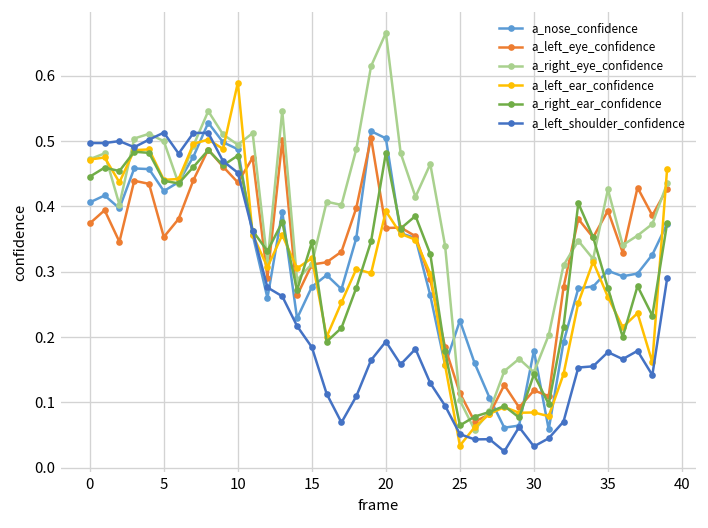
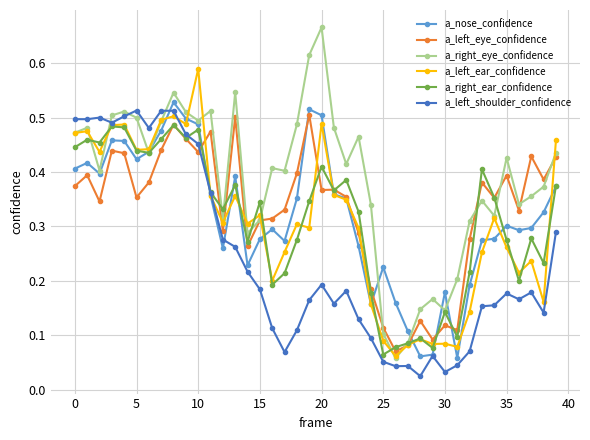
  {
    "a_left_eye_confidence": {
      "0": 0.37,
      "5": 0.35,
      "10": 0.44,
      "20": 0.37,
      "25": 0.11,
      "30": 0.12,
      "35": 0.39
    },
    "a_right_eye_confidence": {
      "5": 0.50,
      "10": 0.49,
      "20": 0.67,
      "25": 0.10,
      "35": 0.43
    },
    "a_left_ear_confidence": {
      "10": 0.59,
      "15": 0.32,
-     "20": 0.39,
-     "25": 0.03,
+     "20": 0.49,
+     "25": 0.09,
      "30": 0.08,
      "35": 0.26
    },
    "a_right_ear_confidence": {
      "0": 0.45,
      "10": 0.48,
      "15": 0.35,
-     "20": 0.48,
+     "20": 0.41,
      "25": 0.06,
      "35": 0.27
    }
  }
